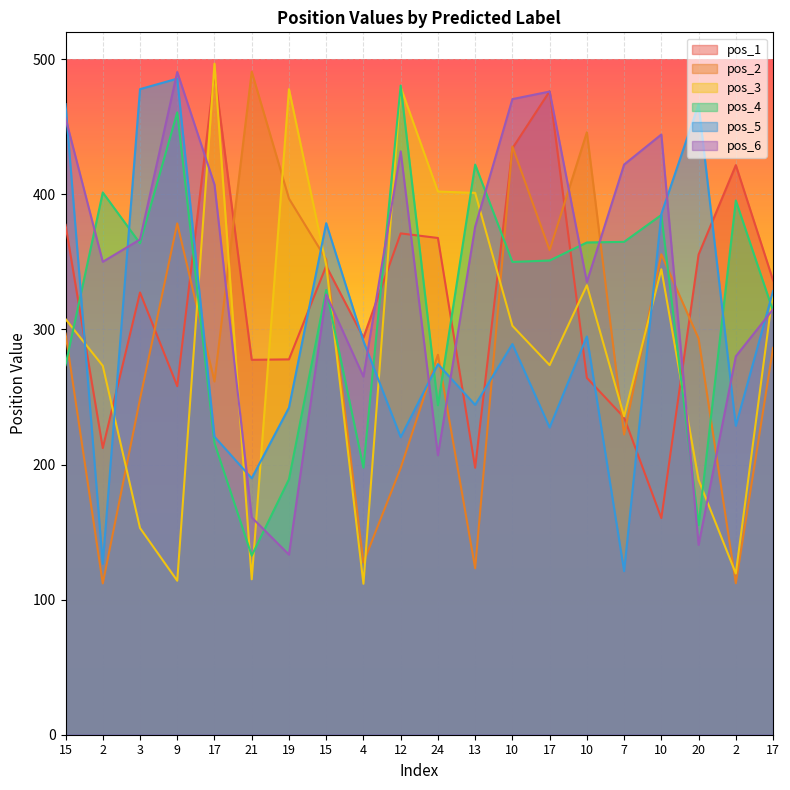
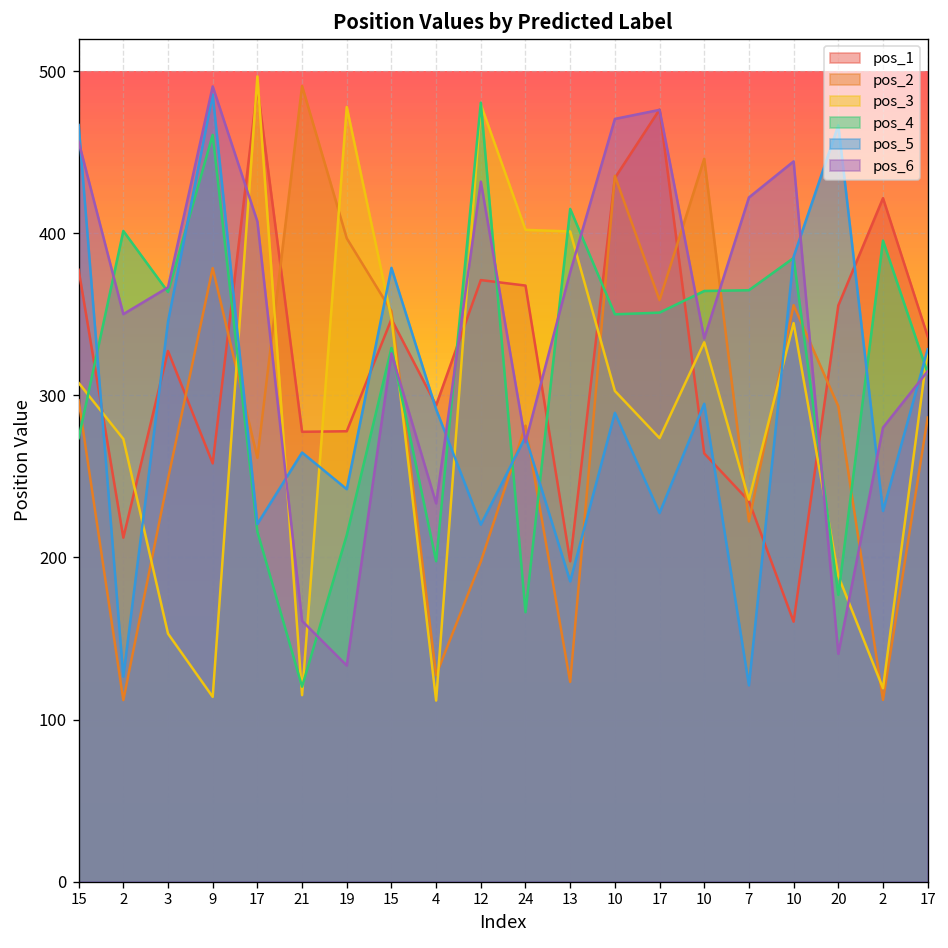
  {
    "pos_4": {
      "3": 364,
      "9": 461,
-     "21": 133,
-     "19": 189,
+     "21": 120,
+     "19": 214,
      "4": 198,
-     "24": 244,
-     "13": 422,
+     "24": 166,
+     "13": 415,
      "7": 365,
-     "20": 155
+     "20": 177
    },
    "pos_5": {
-     "3": 478,
+     "3": 345,
      "9": 486,
-     "21": 190,
+     "21": 265,
      "19": 242,
      "4": 291,
      "12": 220,
      "24": 274,
-     "13": 244,
+     "13": 185,
      "7": 121
    },
    "pos_6": {
      "3": 367,
      "9": 491,
      "21": 161,
      "19": 133,
-     "4": 265,
+     "4": 233,
      "12": 432,
-     "24": 207,
+     "24": 271,
      "13": 376,
      "7": 422,
      "20": 141
    }
  }
